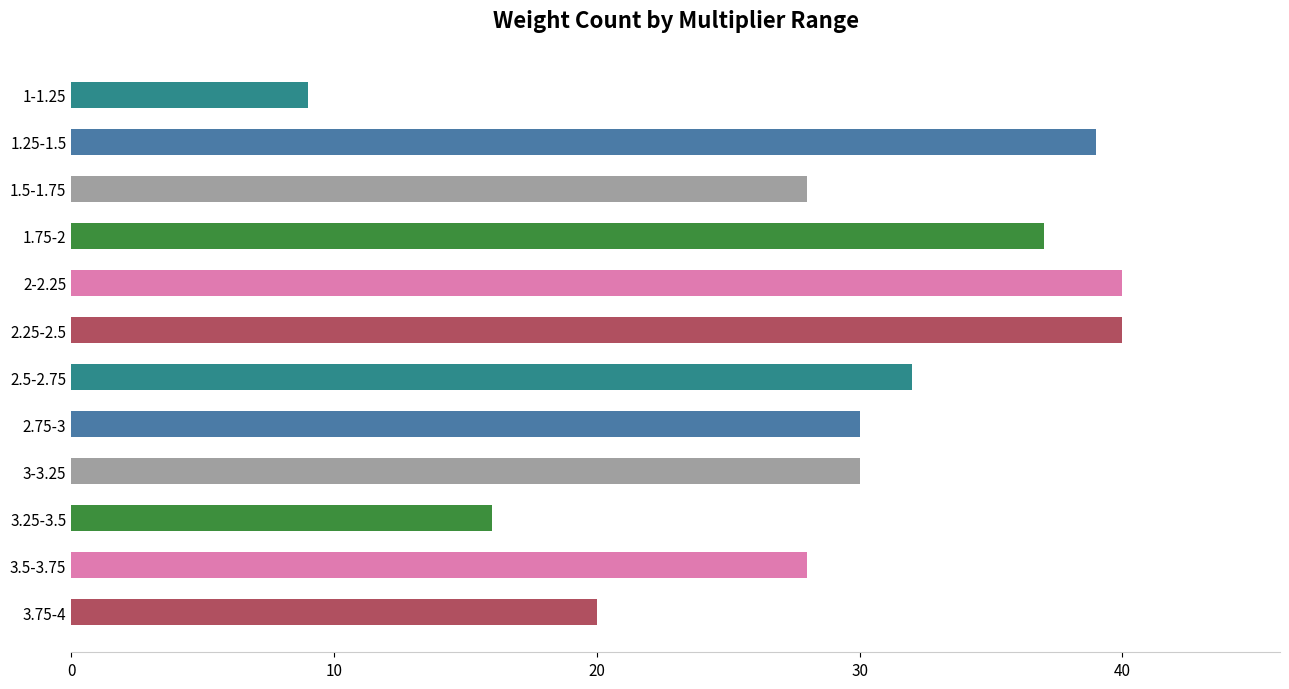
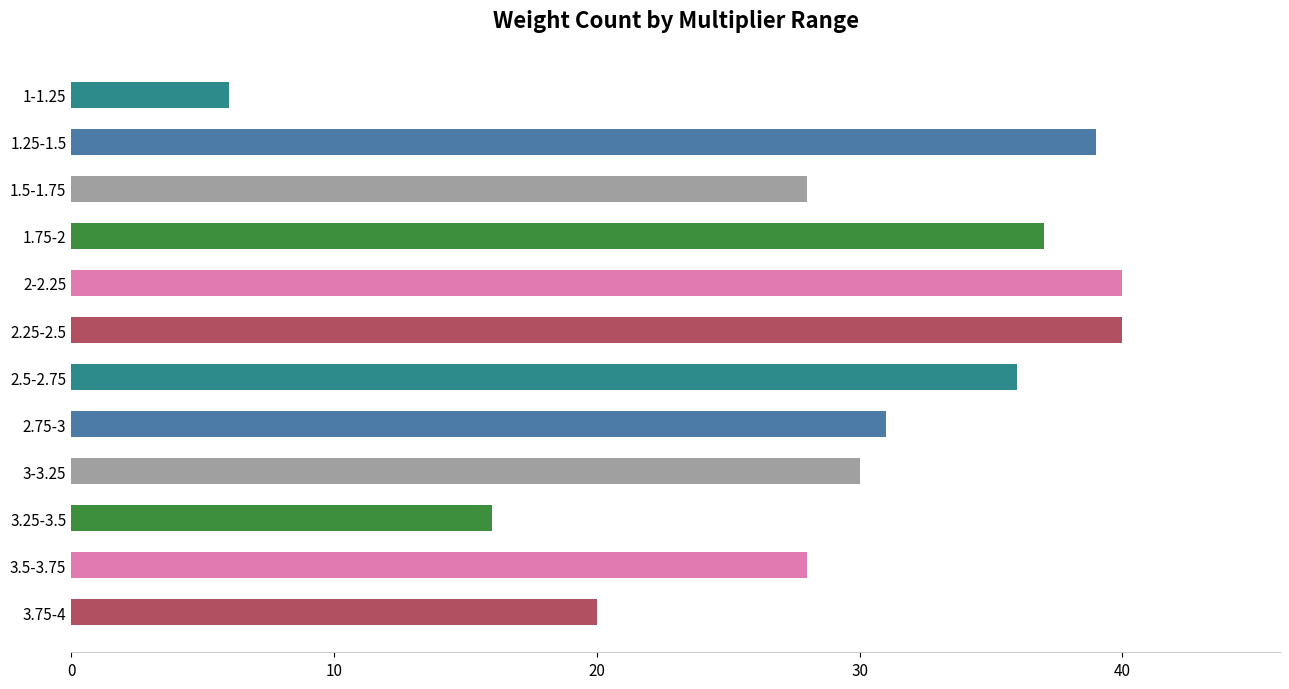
  {
-   "1-1.25": 9,
+   "1-1.25": 6,
    "1.25-1.5": 39,
    "1.5-1.75": 28,
    "1.75-2": 37,
    "2-2.25": 40,
    "2.25-2.5": 40,
-   "2.5-2.75": 32,
-   "2.75-3": 30,
+   "2.5-2.75": 36,
+   "2.75-3": 31,
    "3-3.25": 30,
    "3.25-3.5": 16,
    "3.5-3.75": 28,
    "3.75-4": 20
  }
